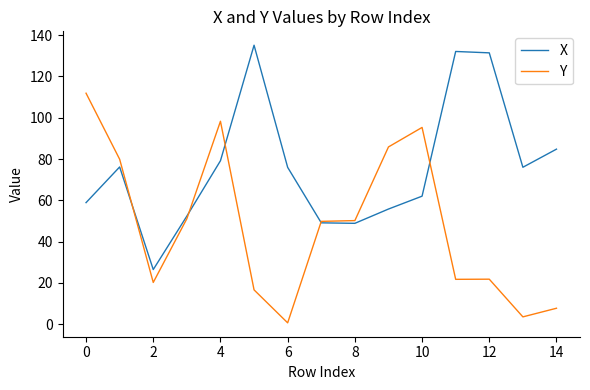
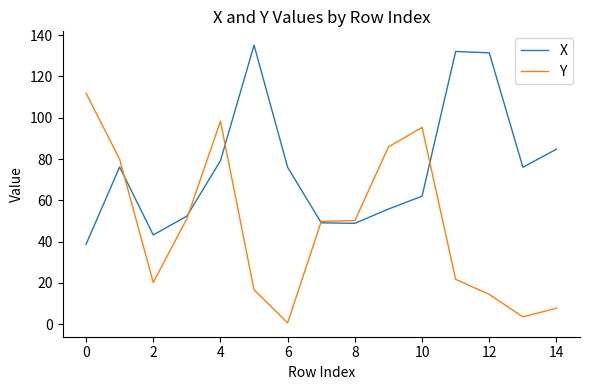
  {
    "X": {
-     "0": 59,
-     "2": 26,
+     "0": 39,
+     "2": 43,
      "4": 79,
      "6": 76,
      "8": 49,
      "10": 62,
      "12": 131,
      "14": 85
    },
    "Y": {
      "0": 112,
      "2": 20,
      "4": 98,
      "6": 1,
      "8": 50,
      "10": 95,
-     "12": 22,
+     "12": 14,
      "14": 8
    }
  }
